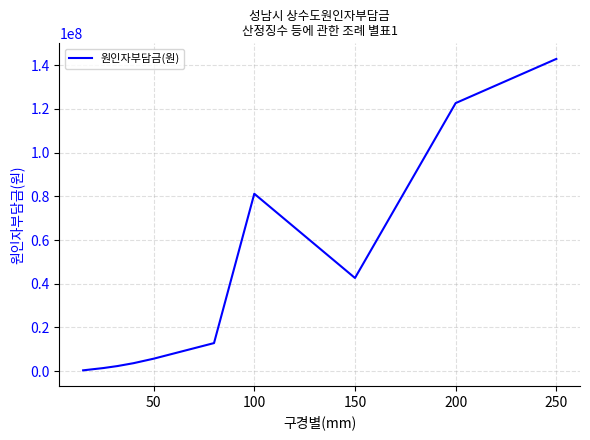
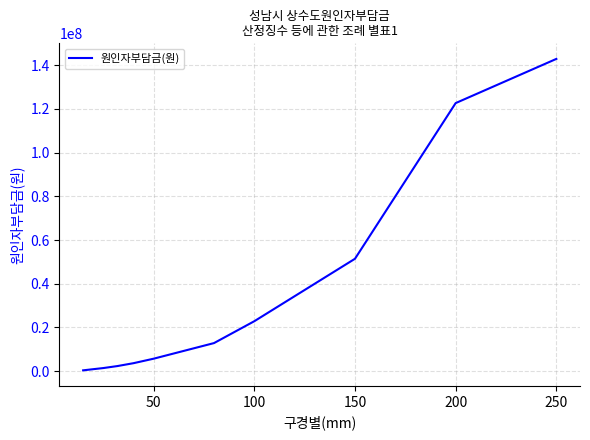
  {
    "50": 6000000,
-   "100": 81000000,
-   "150": 43000000,
+   "100": 23000000,
+   "150": 51000000,
    "200": 123000000,
    "250": 143000000
  }
